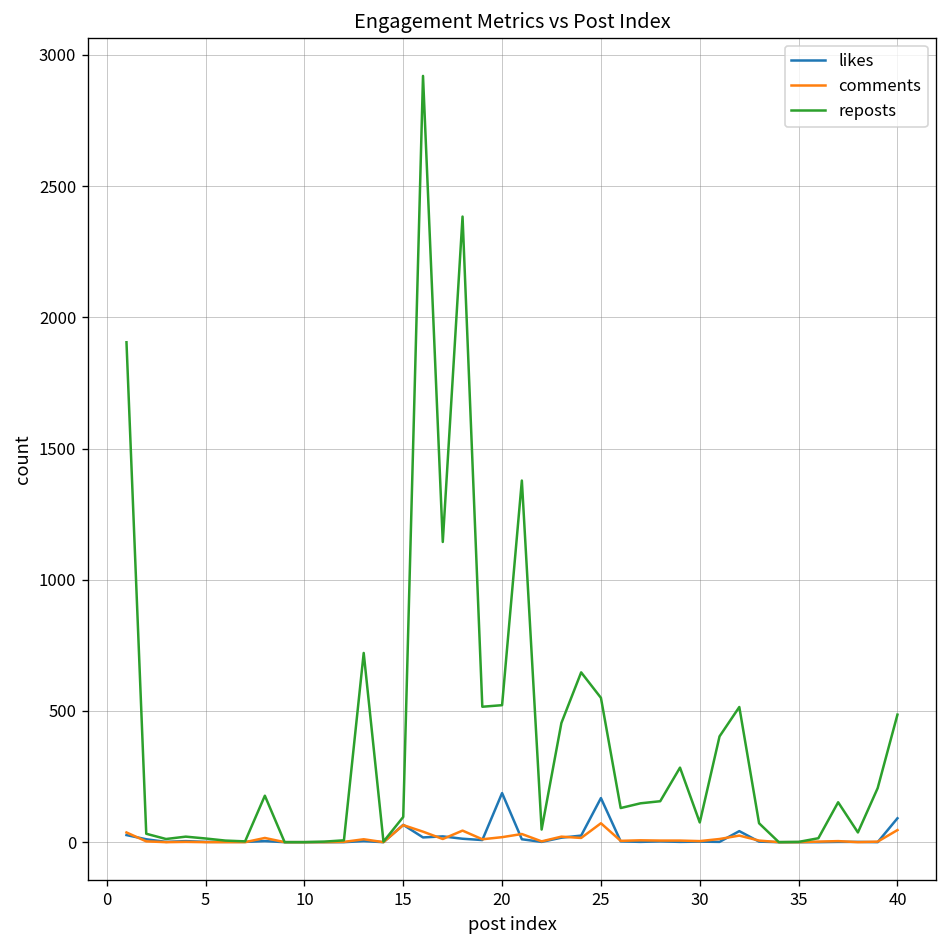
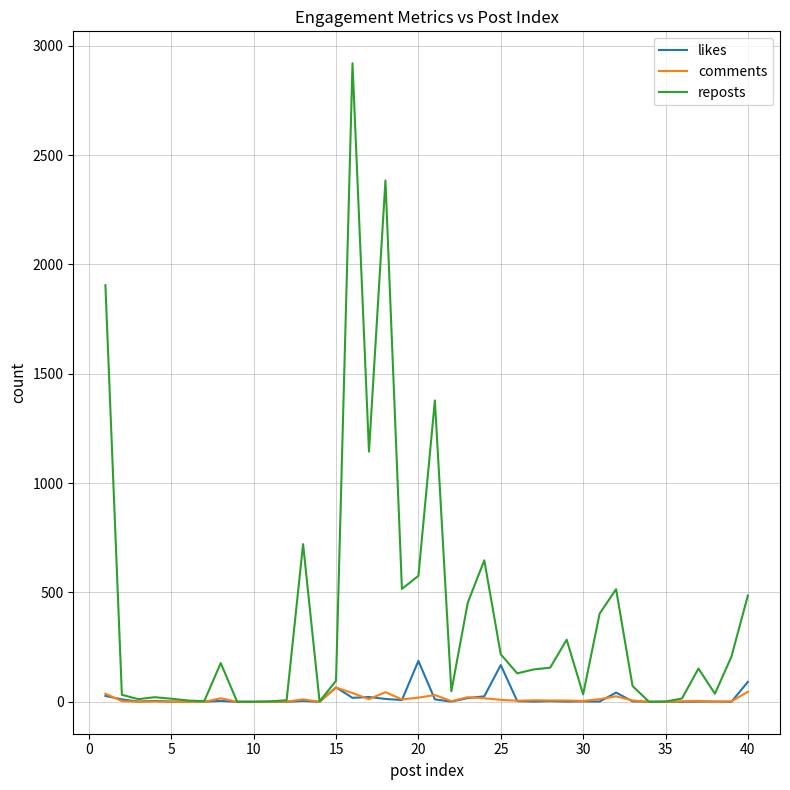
  {
    "likes": {
      "20": 190,
      "25": 170,
      "40": 90
    },
    "comments": {
      "20": 20,
-     "25": 70,
+     "25": 10,
      "40": 50
    },
    "reposts": {
      "5": 10,
      "15": 100,
-     "20": 520,
-     "25": 550,
-     "30": 80,
+     "20": 580,
+     "25": 220,
+     "30": 30,
      "40": 490
    }
  }
